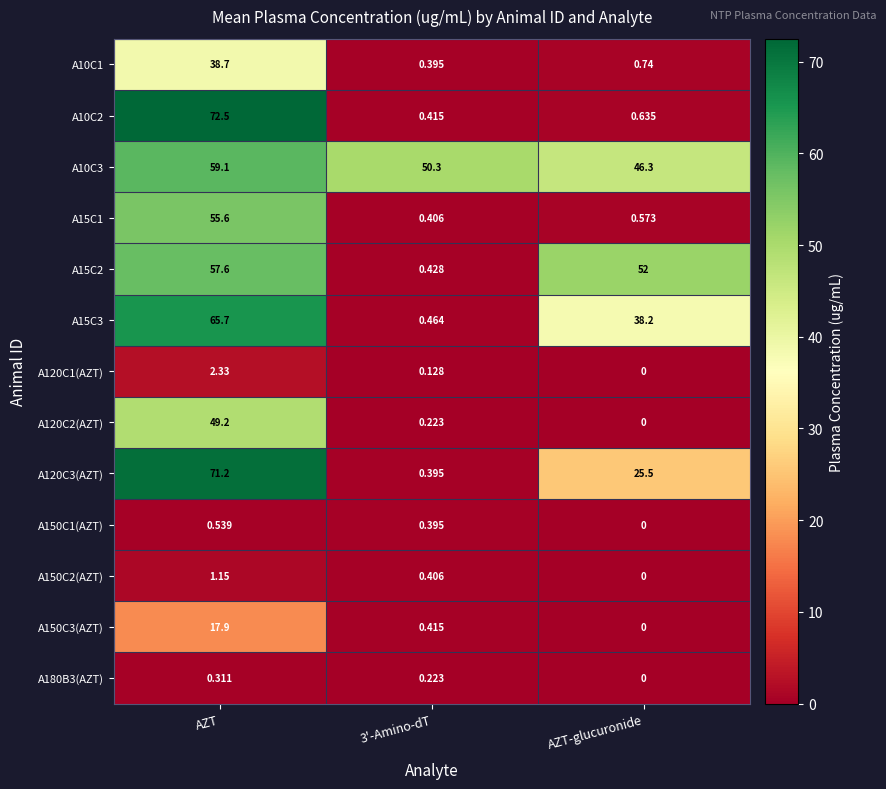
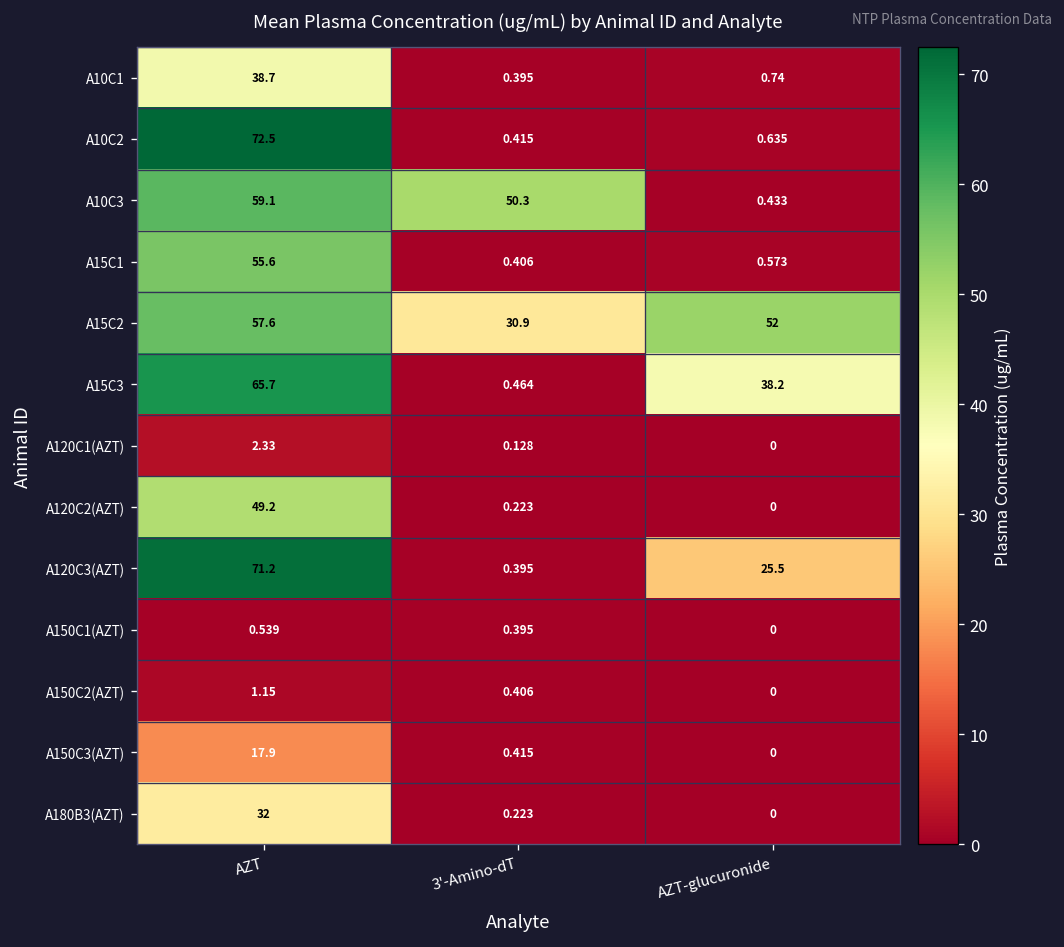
  {
    "A10C1": {
      "AZT": 38.7,
      "3'-Amino-dT": 0.395,
      "AZT-glucuronide": 0.74
    },
    "A10C2": {
      "AZT": 72.5,
      "3'-Amino-dT": 0.415,
      "AZT-glucuronide": 0.635
    },
    "A10C3": {
      "AZT": 59.1,
      "3'-Amino-dT": 50.3,
-     "AZT-glucuronide": 46.3
+     "AZT-glucuronide": 0.433
    },
    "A15C1": {
      "AZT": 55.6,
      "3'-Amino-dT": 0.406,
      "AZT-glucuronide": 0.573
    },
    "A15C2": {
      "AZT": 57.6,
-     "3'-Amino-dT": 0.428,
+     "3'-Amino-dT": 30.9,
      "AZT-glucuronide": 52
    },
    "A15C3": {
      "AZT": 65.7,
      "3'-Amino-dT": 0.464,
      "AZT-glucuronide": 38.2
    },
    "A120C1(AZT)": {
      "AZT": 2.33,
      "3'-Amino-dT": 0.128,
      "AZT-glucuronide": 0
    },
    "A120C2(AZT)": {
      "AZT": 49.2,
      "3'-Amino-dT": 0.223,
      "AZT-glucuronide": 0
    },
    "A120C3(AZT)": {
      "AZT": 71.2,
      "3'-Amino-dT": 0.395,
      "AZT-glucuronide": 25.5
    },
    "A150C1(AZT)": {
      "AZT": 0.539,
      "3'-Amino-dT": 0.395,
      "AZT-glucuronide": 0
    },
    "A150C2(AZT)": {
      "AZT": 1.15,
      "3'-Amino-dT": 0.406,
      "AZT-glucuronide": 0
    },
    "A150C3(AZT)": {
      "AZT": 17.9,
      "3'-Amino-dT": 0.415,
      "AZT-glucuronide": 0
    },
    "A180B3(AZT)": {
-     "AZT": 0.311,
+     "AZT": 32,
      "3'-Amino-dT": 0.223,
      "AZT-glucuronide": 0
    }
  }
